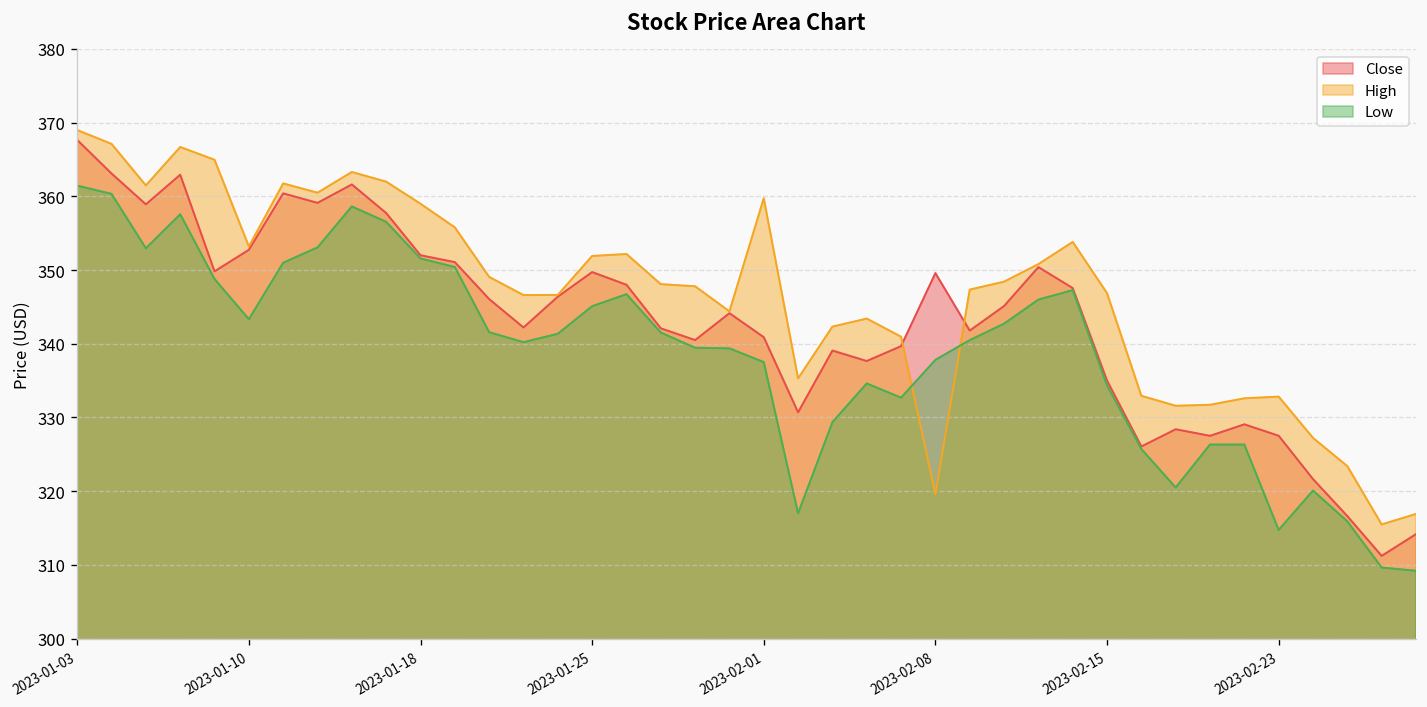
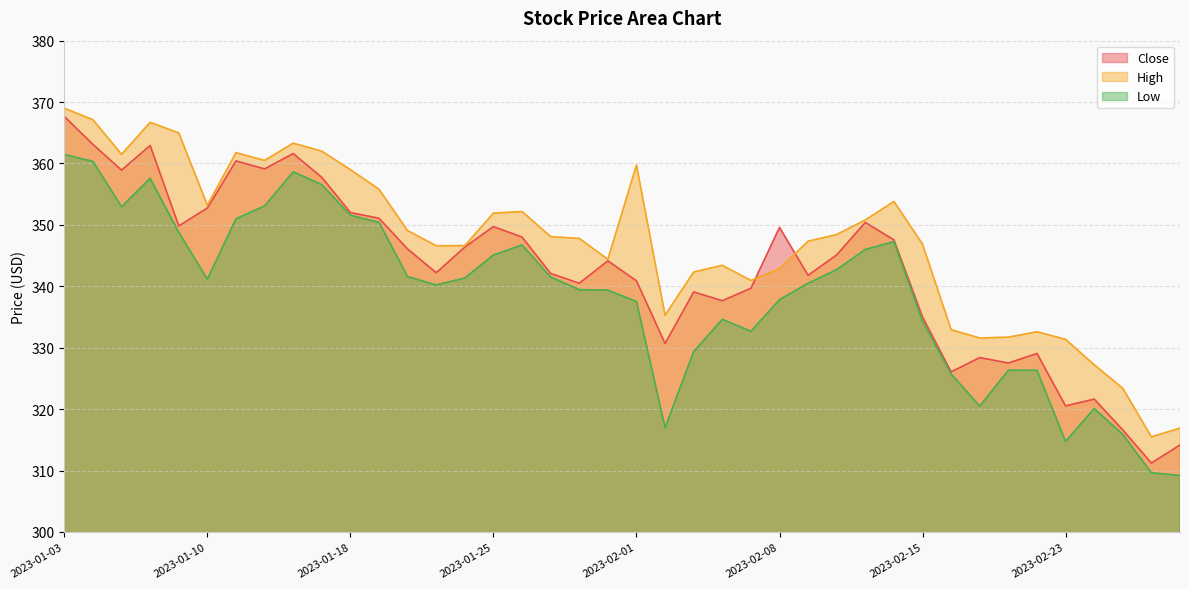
  {
    "Close": {
      "2023-01-03": 368,
      "2023-01-10": 353,
      "2023-01-18": 352,
      "2023-01-25": 350,
      "2023-02-01": 341,
      "2023-02-08": 350,
      "2023-02-15": 335,
-     "2023-02-23": 328
+     "2023-02-23": 321
    },
    "High": {
      "2023-01-03": 369,
      "2023-01-10": 353,
      "2023-01-18": 359,
      "2023-01-25": 352,
      "2023-02-01": 360,
-     "2023-02-08": 320,
+     "2023-02-08": 343,
      "2023-02-15": 347,
-     "2023-02-23": 333
+     "2023-02-23": 331
    },
    "Low": {
      "2023-01-03": 361,
-     "2023-01-10": 343,
+     "2023-01-10": 341,
      "2023-01-18": 352,
      "2023-01-25": 345,
      "2023-02-01": 338,
      "2023-02-08": 338,
      "2023-02-15": 334,
      "2023-02-23": 315
    }
  }
